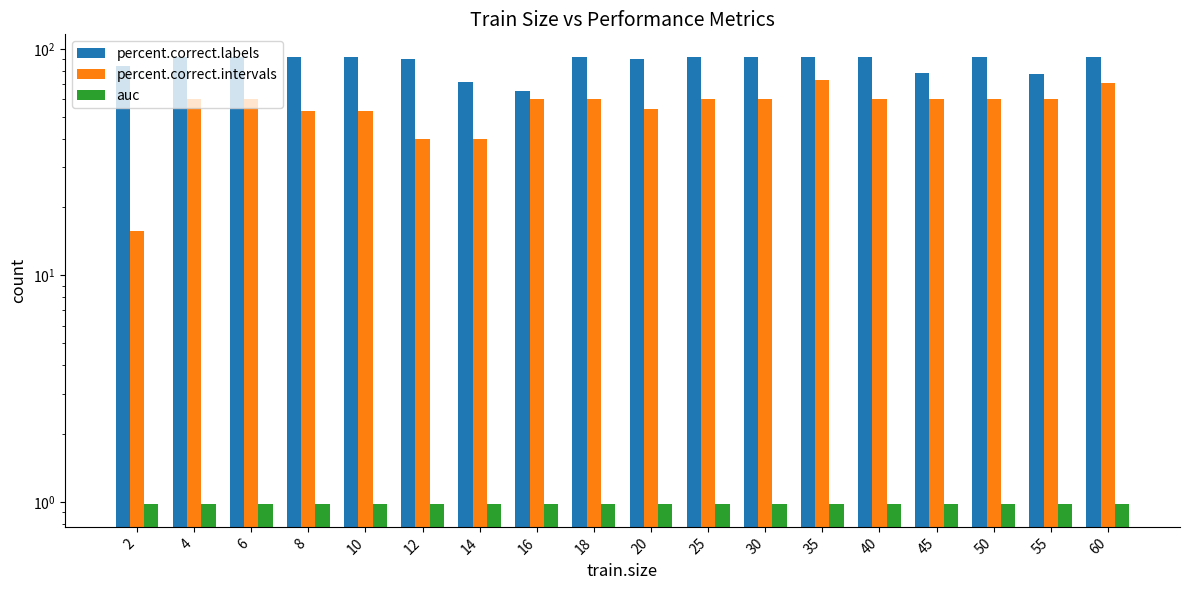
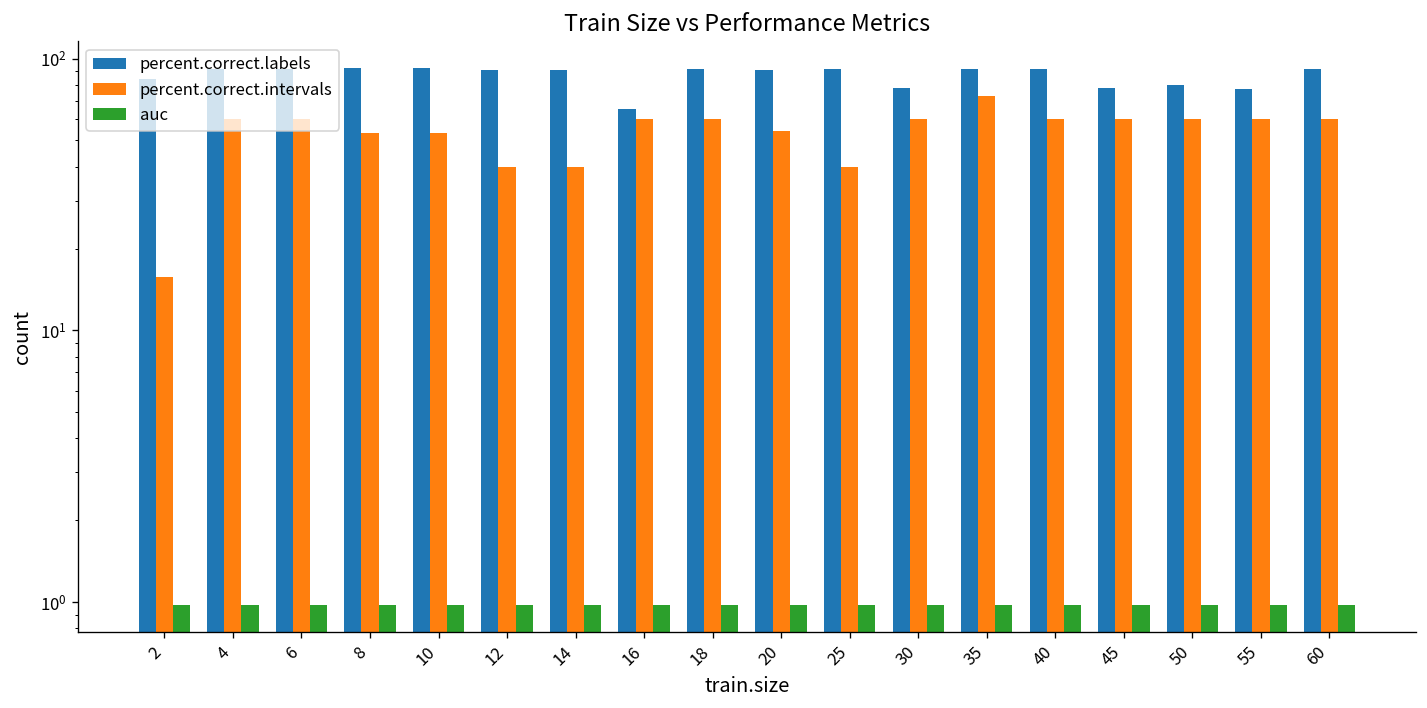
  {
    "percent.correct.labels": {
      "8": 92,
      "10": 92,
      "12": 91,
-     "14": 72,
+     "14": 91,
      "16": 65,
      "18": 92,
      "20": 91,
      "25": 92,
-     "30": 92,
+     "30": 78,
      "35": 92,
      "40": 92,
      "45": 78,
-     "50": 92,
+     "50": 80,
      "55": 77,
      "60": 92
    },
    "percent.correct.intervals": {
      "2": 16,
      "8": 53,
      "10": 53,
      "12": 40,
      "14": 40,
      "16": 60,
      "18": 60,
      "20": 54,
-     "25": 60,
+     "25": 40,
      "30": 60,
      "35": 73,
      "40": 60,
      "45": 60,
      "50": 60,
      "55": 60,
-     "60": 71
+     "60": 60
    },
    "auc": {
      "2": 0.97,
      "4": 0.97,
      "6": 0.97,
      "8": 0.97,
      "10": 0.97,
      "12": 0.97,
      "14": 0.97,
      "16": 0.97,
      "18": 0.97,
      "20": 0.97,
      "25": 0.97,
      "30": 0.97,
      "35": 0.97,
      "40": 0.97,
      "45": 0.97,
      "50": 0.97,
      "55": 0.97,
      "60": 0.97
    }
  }
